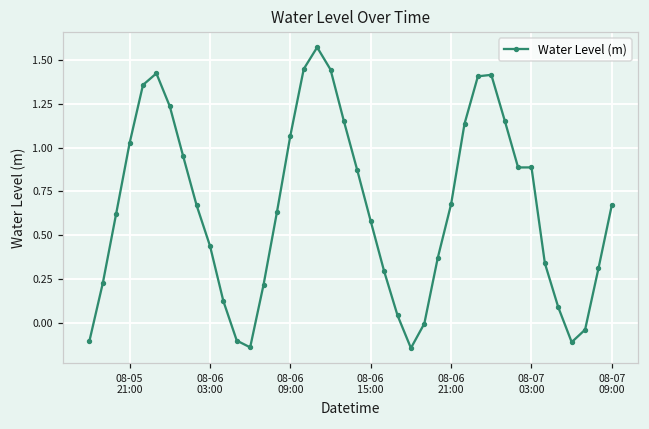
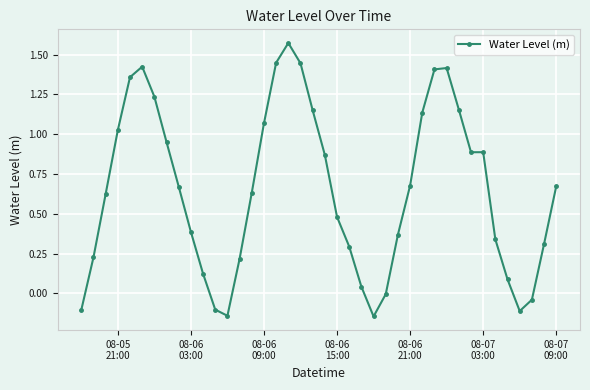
  {
    "08-05 21:00": 1.03,
-   "08-06 03:00": 0.44,
+   "08-06 03:00": 0.39,
    "08-06 09:00": 1.07,
-   "08-06 15:00": 0.58,
+   "08-06 15:00": 0.48,
    "08-06 21:00": 0.68,
    "08-07 03:00": 0.89,
    "08-07 09:00": 0.67
  }
